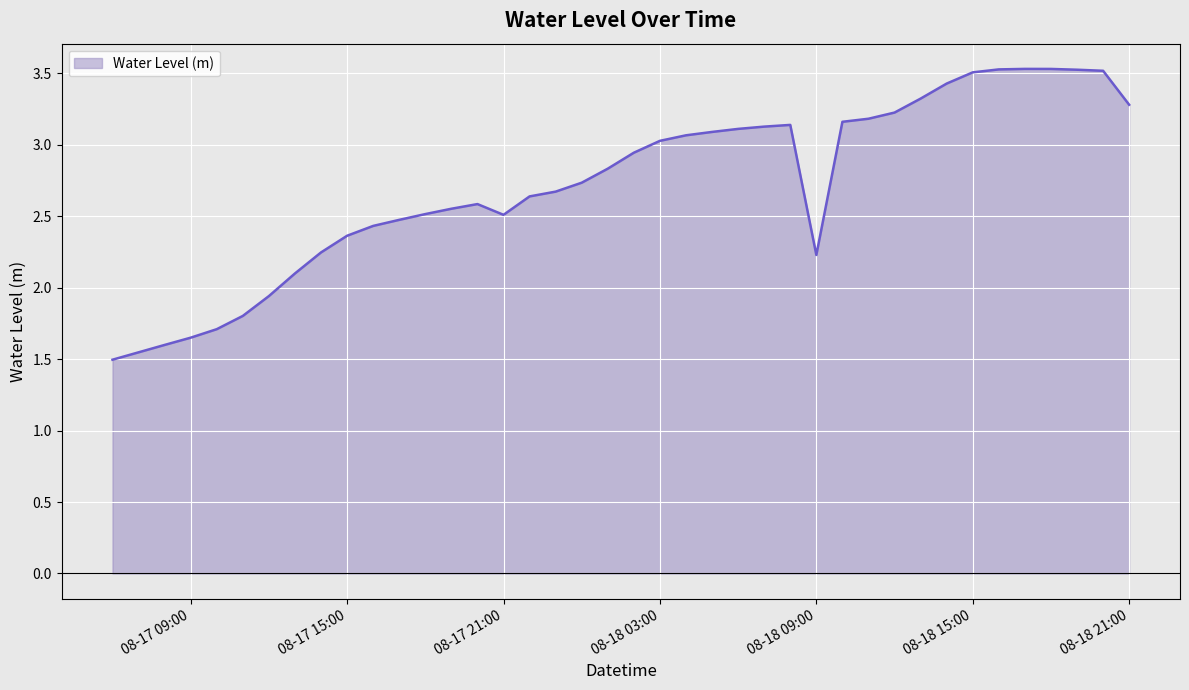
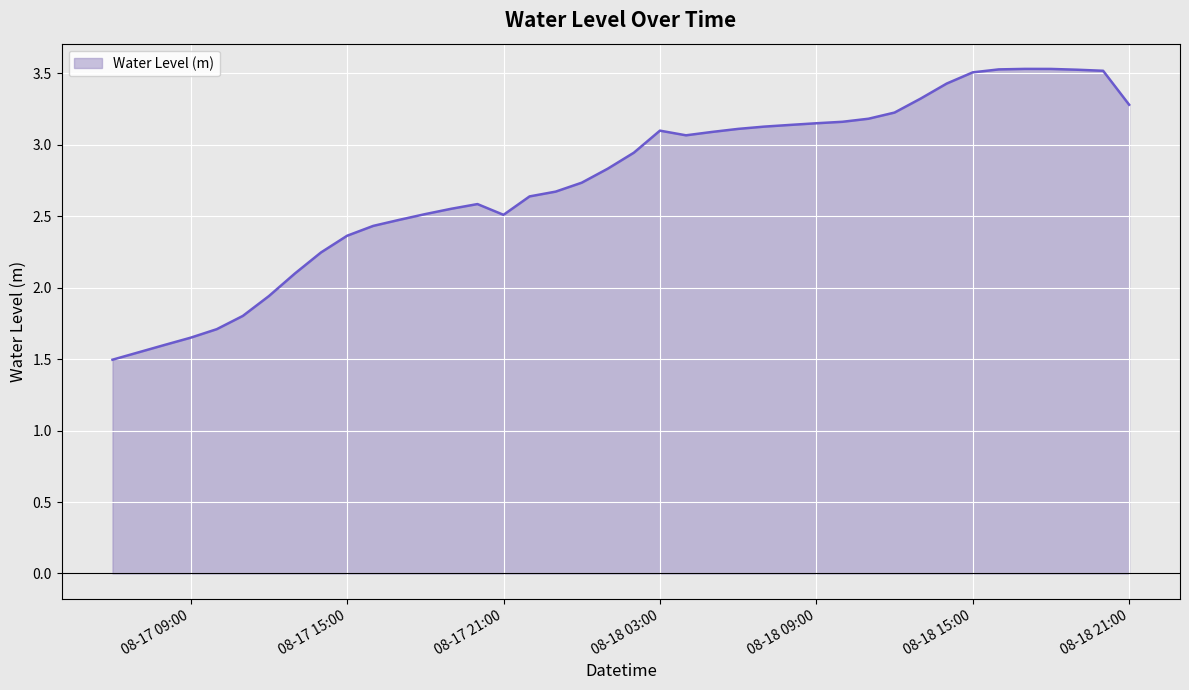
  {
    "08-17 09:00": 1.65,
    "08-17 15:00": 2.36,
    "08-17 21:00": 2.51,
-   "08-18 03:00": 3.03,
-   "08-18 09:00": 2.23,
+   "08-18 03:00": 3.10,
+   "08-18 09:00": 3.15,
    "08-18 15:00": 3.51,
    "08-18 21:00": 3.28
  }
